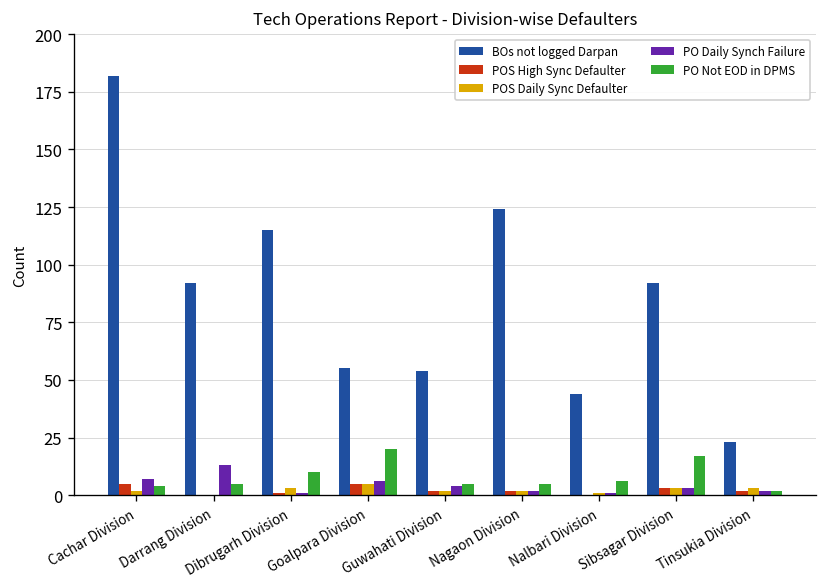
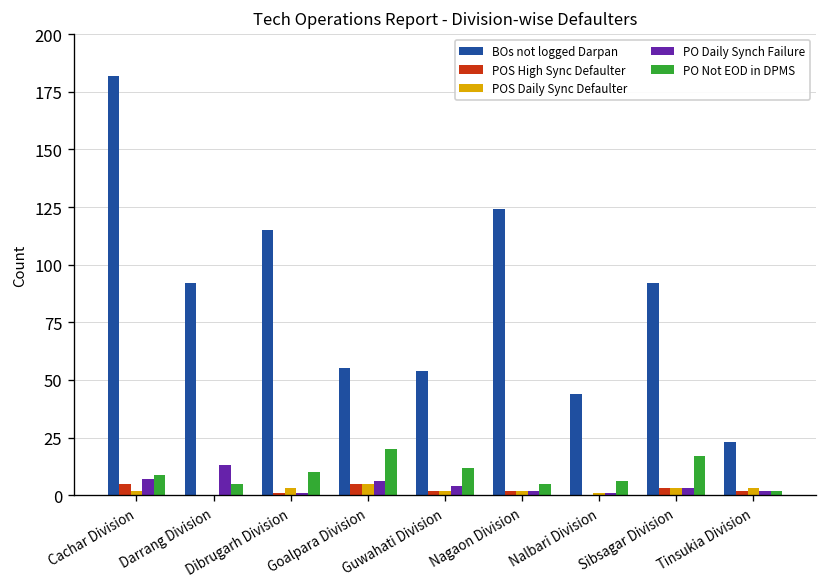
  {
    "BOs not logged Darpan": {
      "Cachar Division": 182,
      "Darrang Division": 92,
      "Dibrugarh Division": 115,
      "Goalpara Division": 55,
      "Guwahati Division": 54,
      "Nagaon Division": 124,
      "Nalbari Division": 44,
      "Sibsagar Division": 92,
      "Tinsukia Division": 23
    },
    "POS High Sync Defaulter": {
      "Cachar Division": 5,
      "Darrang Division": 0,
      "Goalpara Division": 5,
      "Guwahati Division": 2,
      "Nagaon Division": 2,
      "Nalbari Division": 0,
      "Sibsagar Division": 3,
      "Tinsukia Division": 2
    },
    "POS Daily Sync Defaulter": {
      "Cachar Division": 2,
      "Darrang Division": 0,
      "Dibrugarh Division": 3,
      "Goalpara Division": 5,
      "Guwahati Division": 2,
      "Nagaon Division": 2,
      "Sibsagar Division": 3,
      "Tinsukia Division": 3
    },
    "PO Daily Synch Failure": {
      "Cachar Division": 7,
      "Darrang Division": 13,
      "Goalpara Division": 6,
      "Guwahati Division": 4,
      "Nagaon Division": 2,
      "Sibsagar Division": 3,
      "Tinsukia Division": 2
    },
    "PO Not EOD in DPMS": {
-     "Cachar Division": 4,
+     "Cachar Division": 9,
      "Darrang Division": 5,
      "Dibrugarh Division": 10,
      "Goalpara Division": 20,
-     "Guwahati Division": 5,
+     "Guwahati Division": 12,
      "Nagaon Division": 5,
      "Nalbari Division": 6,
      "Sibsagar Division": 17,
      "Tinsukia Division": 2
    }
  }
